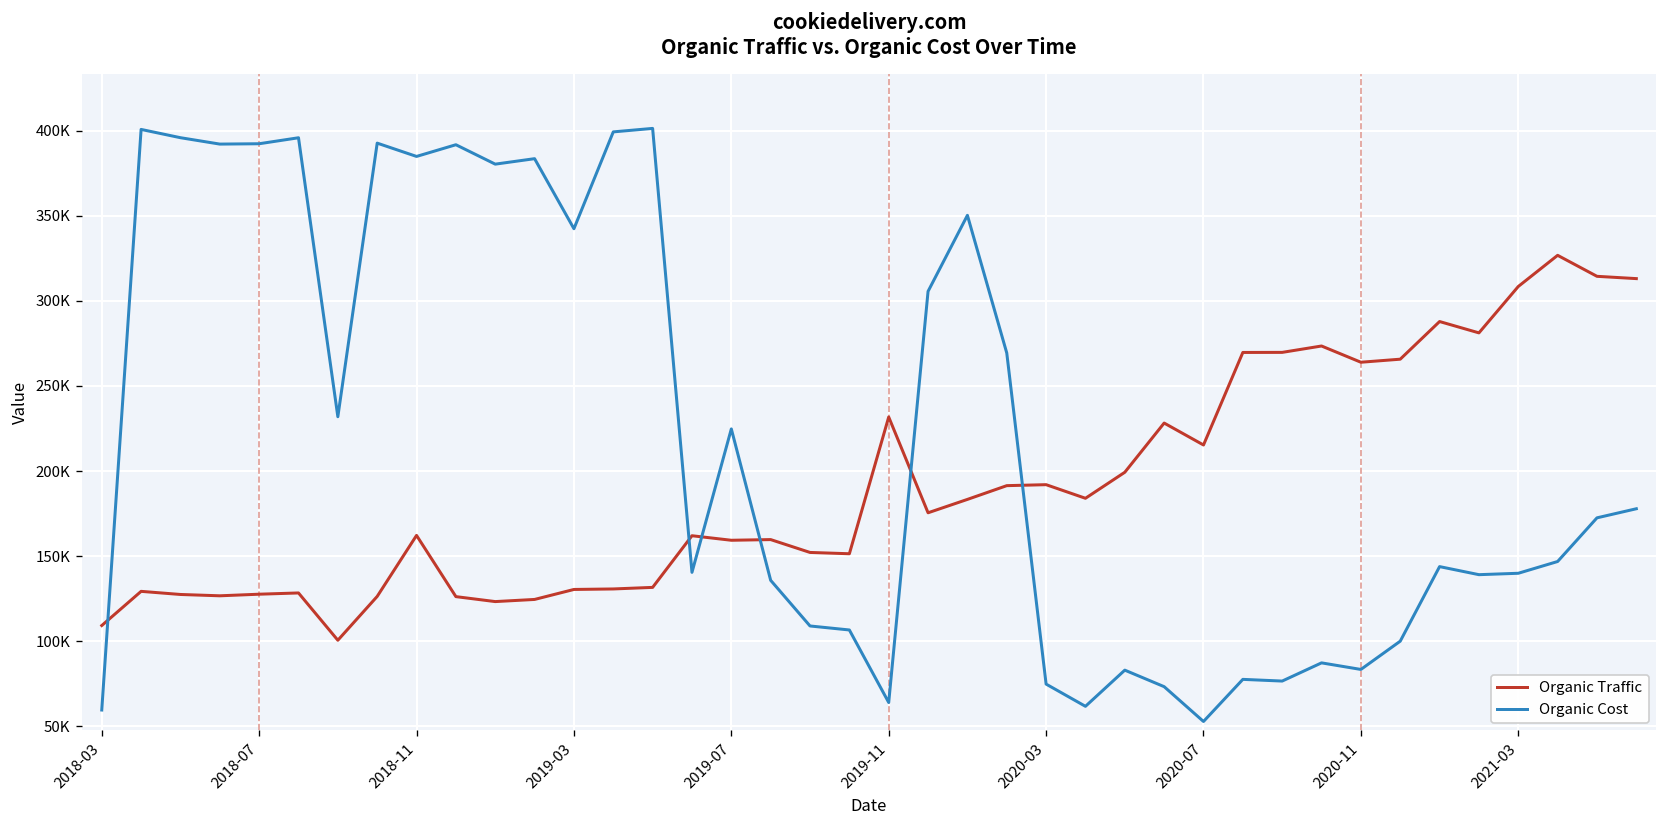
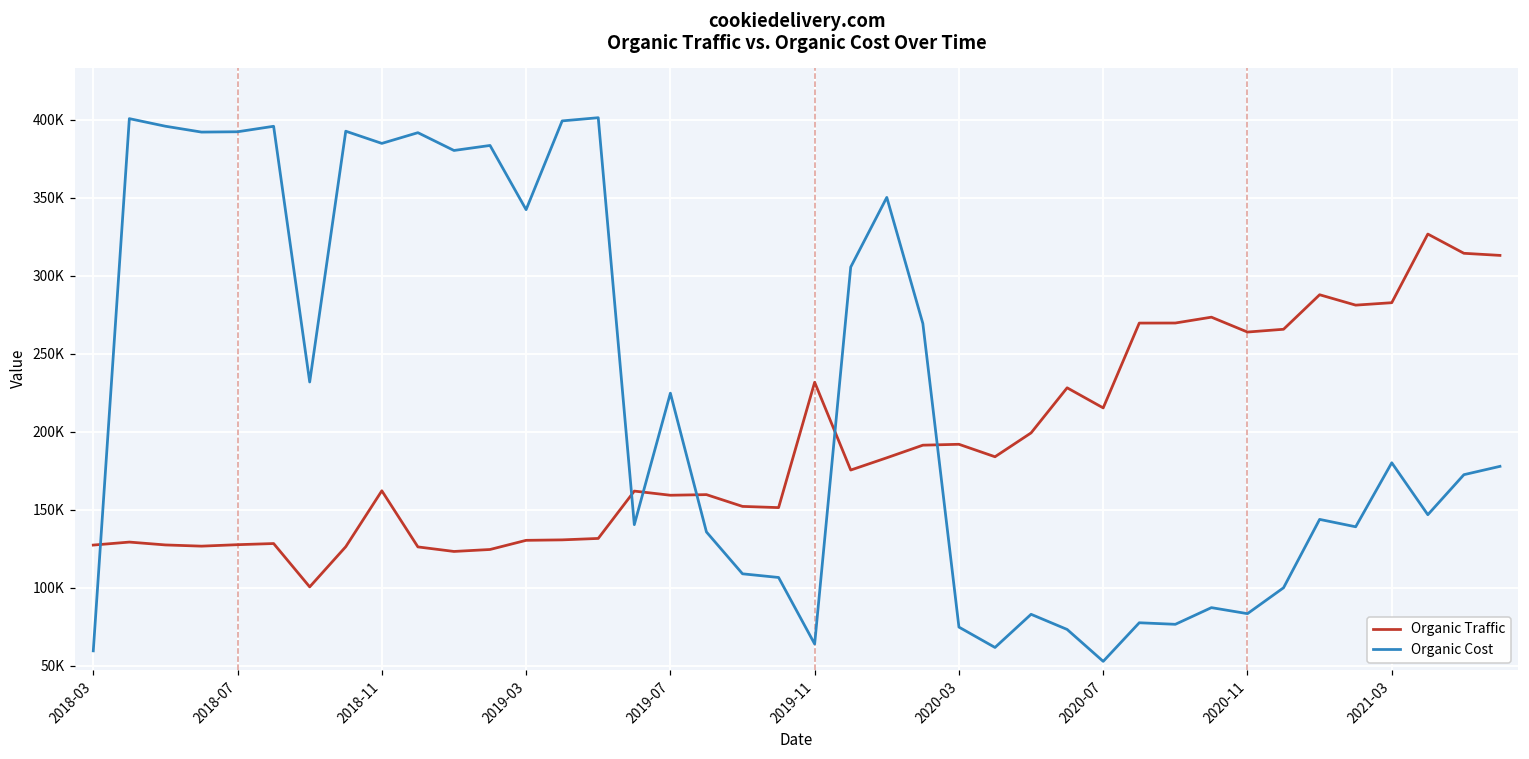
  {
    "Organic Traffic": {
-     "2018-03": 109000,
+     "2018-03": 127000,
      "2018-07": 128000,
      "2018-11": 162000,
      "2019-03": 130000,
      "2019-07": 159000,
      "2019-11": 232000,
      "2020-03": 192000,
      "2020-07": 215000,
      "2020-11": 264000,
-     "2021-03": 308000
+     "2021-03": 283000
    },
    "Organic Cost": {
      "2018-03": 60000,
      "2018-07": 392000,
      "2018-11": 385000,
      "2019-03": 342000,
      "2019-07": 225000,
      "2019-11": 64000,
      "2020-03": 75000,
      "2020-07": 53000,
      "2020-11": 83000,
-     "2021-03": 140000
+     "2021-03": 180000
    }
  }
